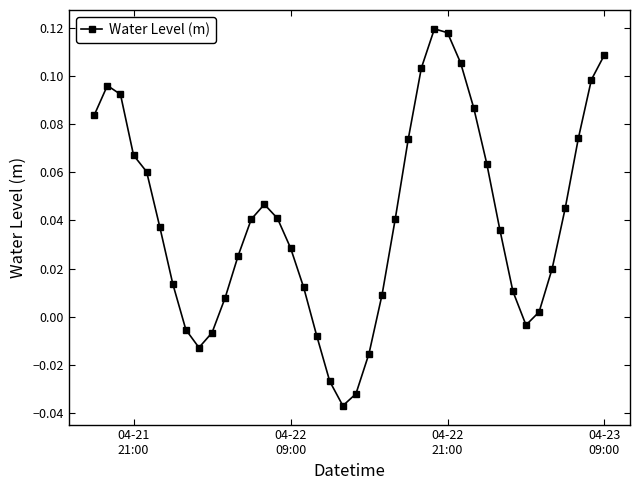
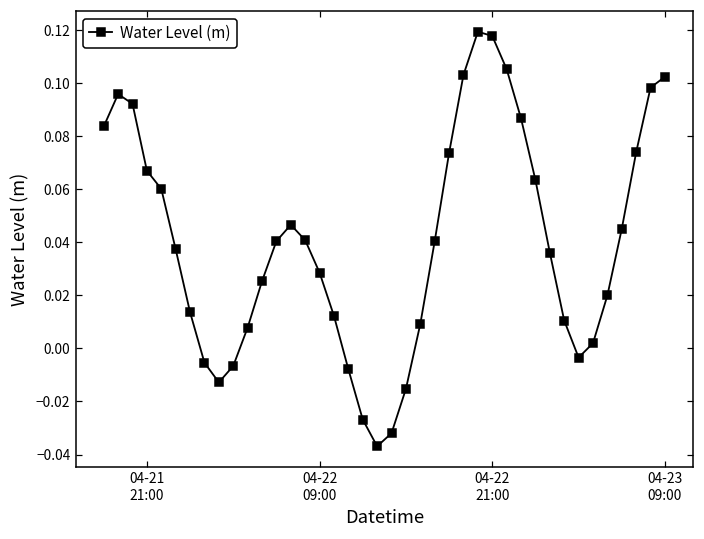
  {
    "04-21 21:00": 0.067,
    "04-22 09:00": 0.029,
    "04-22 21:00": 0.118,
-   "04-23 09:00": 0.109
+   "04-23 09:00": 0.102
  }
